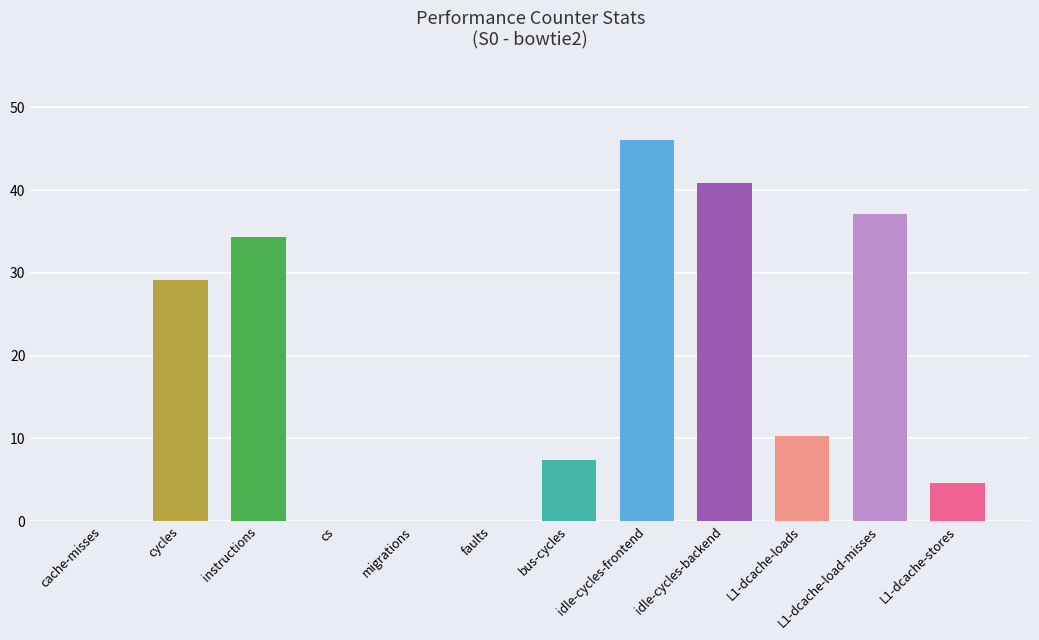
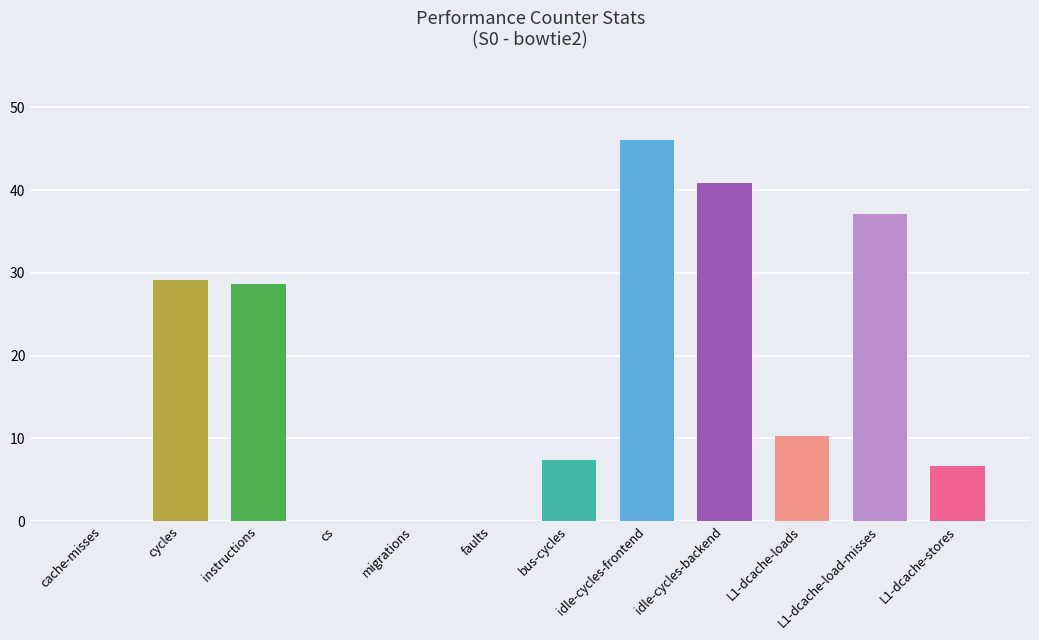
  {
    "cycles": 29,
-   "instructions": 34,
+   "instructions": 29,
    "bus-cycles": 7,
    "idle-cycles-frontend": 46,
    "idle-cycles-backend": 41,
    "L1-dcache-loads": 10,
    "L1-dcache-load-misses": 37,
-   "L1-dcache-stores": 5
+   "L1-dcache-stores": 7
  }
